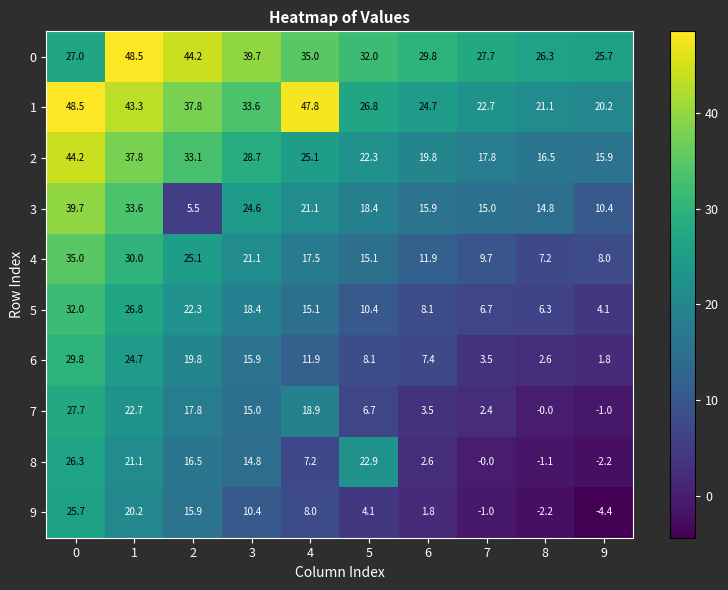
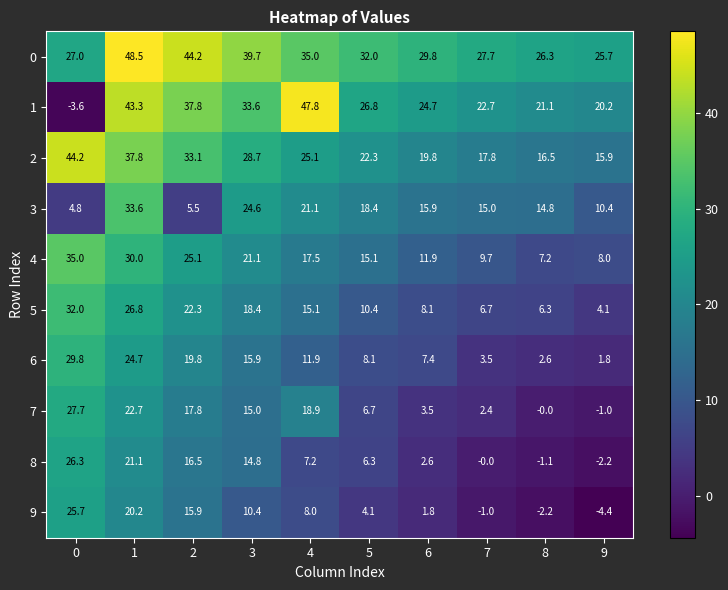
  {
    "0": {
      "0": 27.0,
      "1": 48.5,
      "2": 44.2,
      "3": 39.7,
      "4": 35.0,
      "5": 32.0,
      "6": 29.8,
      "7": 27.7,
      "8": 26.3,
      "9": 25.7
    },
    "1": {
-     "0": 48.5,
+     "0": -3.6,
      "1": 43.3,
      "2": 37.8,
      "3": 33.6,
      "4": 47.8,
      "5": 26.8,
      "6": 24.7,
      "7": 22.7,
      "8": 21.1,
      "9": 20.2
    },
    "2": {
      "0": 44.2,
      "1": 37.8,
      "2": 33.1,
      "3": 28.7,
      "4": 25.1,
      "5": 22.3,
      "6": 19.8,
      "7": 17.8,
      "8": 16.5,
      "9": 15.9
    },
    "3": {
-     "0": 39.7,
+     "0": 4.8,
      "1": 33.6,
      "2": 5.5,
      "3": 24.6,
      "4": 21.1,
      "5": 18.4,
      "6": 15.9,
      "7": 15.0,
      "8": 14.8,
      "9": 10.4
    },
    "4": {
      "0": 35.0,
      "1": 30.0,
      "2": 25.1,
      "3": 21.1,
      "4": 17.5,
      "5": 15.1,
      "6": 11.9,
      "7": 9.7,
      "8": 7.2,
      "9": 8.0
    },
    "5": {
      "0": 32.0,
      "1": 26.8,
      "2": 22.3,
      "3": 18.4,
      "4": 15.1,
      "5": 10.4,
      "6": 8.1,
      "7": 6.7,
      "8": 6.3,
      "9": 4.1
    },
    "6": {
      "0": 29.8,
      "1": 24.7,
      "2": 19.8,
      "3": 15.9,
      "4": 11.9,
      "5": 8.1,
      "6": 7.4,
      "7": 3.5,
      "8": 2.6,
      "9": 1.8
    },
    "7": {
      "0": 27.7,
      "1": 22.7,
      "2": 17.8,
      "3": 15.0,
      "4": 18.9,
      "5": 6.7,
      "6": 3.5,
      "7": 2.4,
      "8": -0.0,
      "9": -1.0
    },
    "8": {
      "0": 26.3,
      "1": 21.1,
      "2": 16.5,
      "3": 14.8,
      "4": 7.2,
-     "5": 22.9,
+     "5": 6.3,
      "6": 2.6,
      "7": -0.0,
      "8": -1.1,
      "9": -2.2
    },
    "9": {
      "0": 25.7,
      "1": 20.2,
      "2": 15.9,
      "3": 10.4,
      "4": 8.0,
      "5": 4.1,
      "6": 1.8,
      "7": -1.0,
      "8": -2.2,
      "9": -4.4
    }
  }
